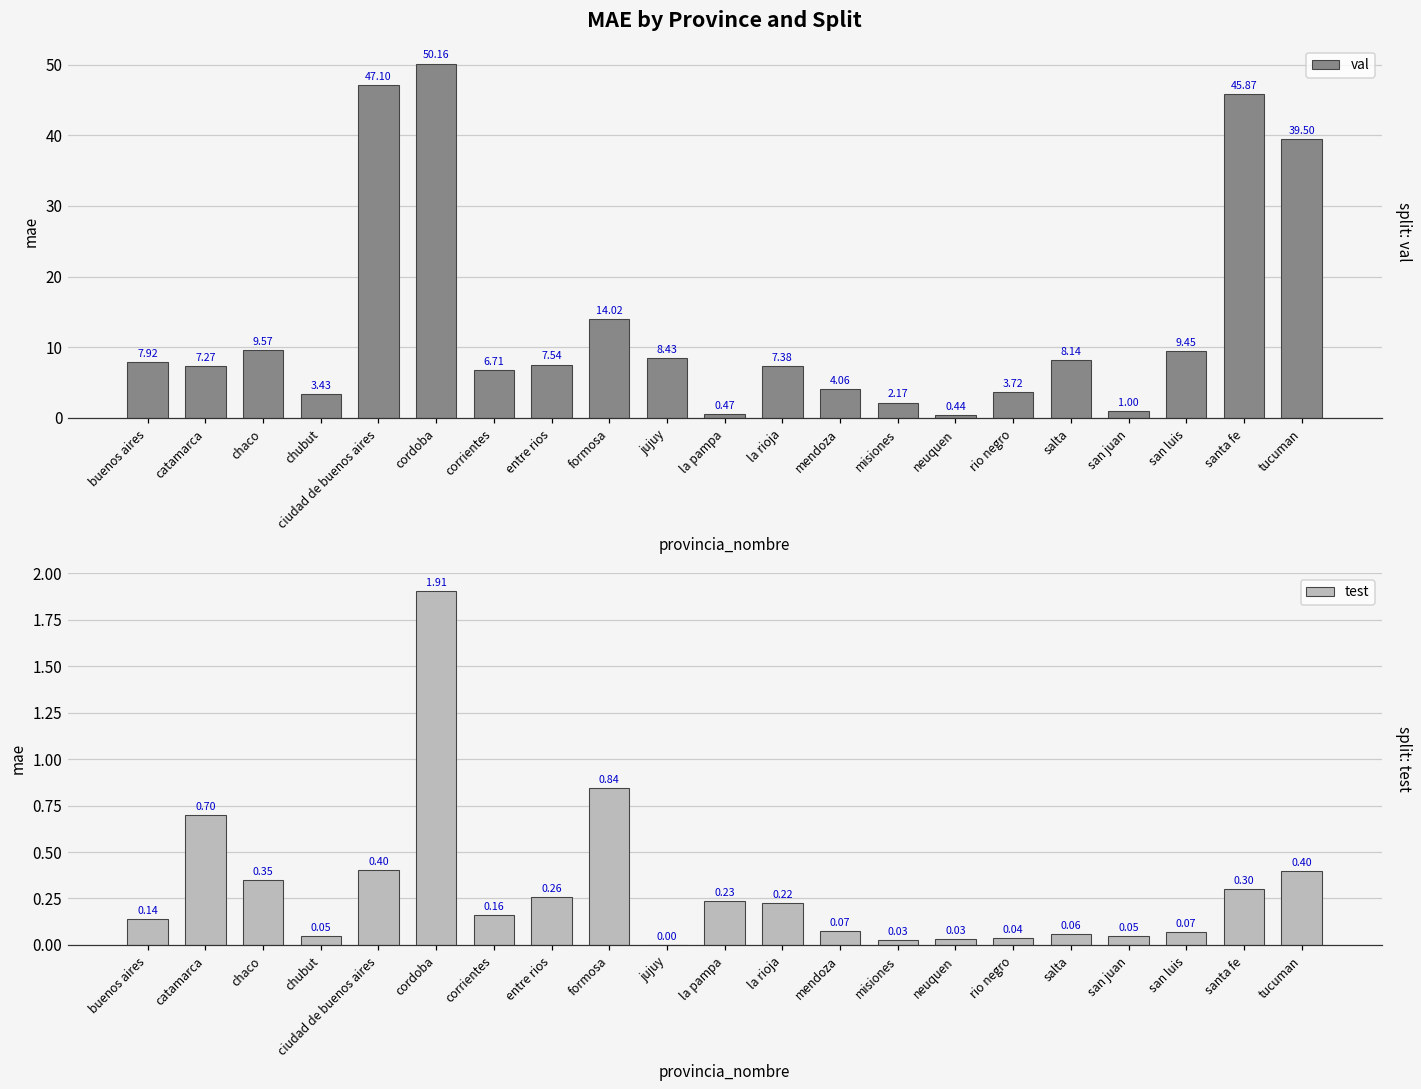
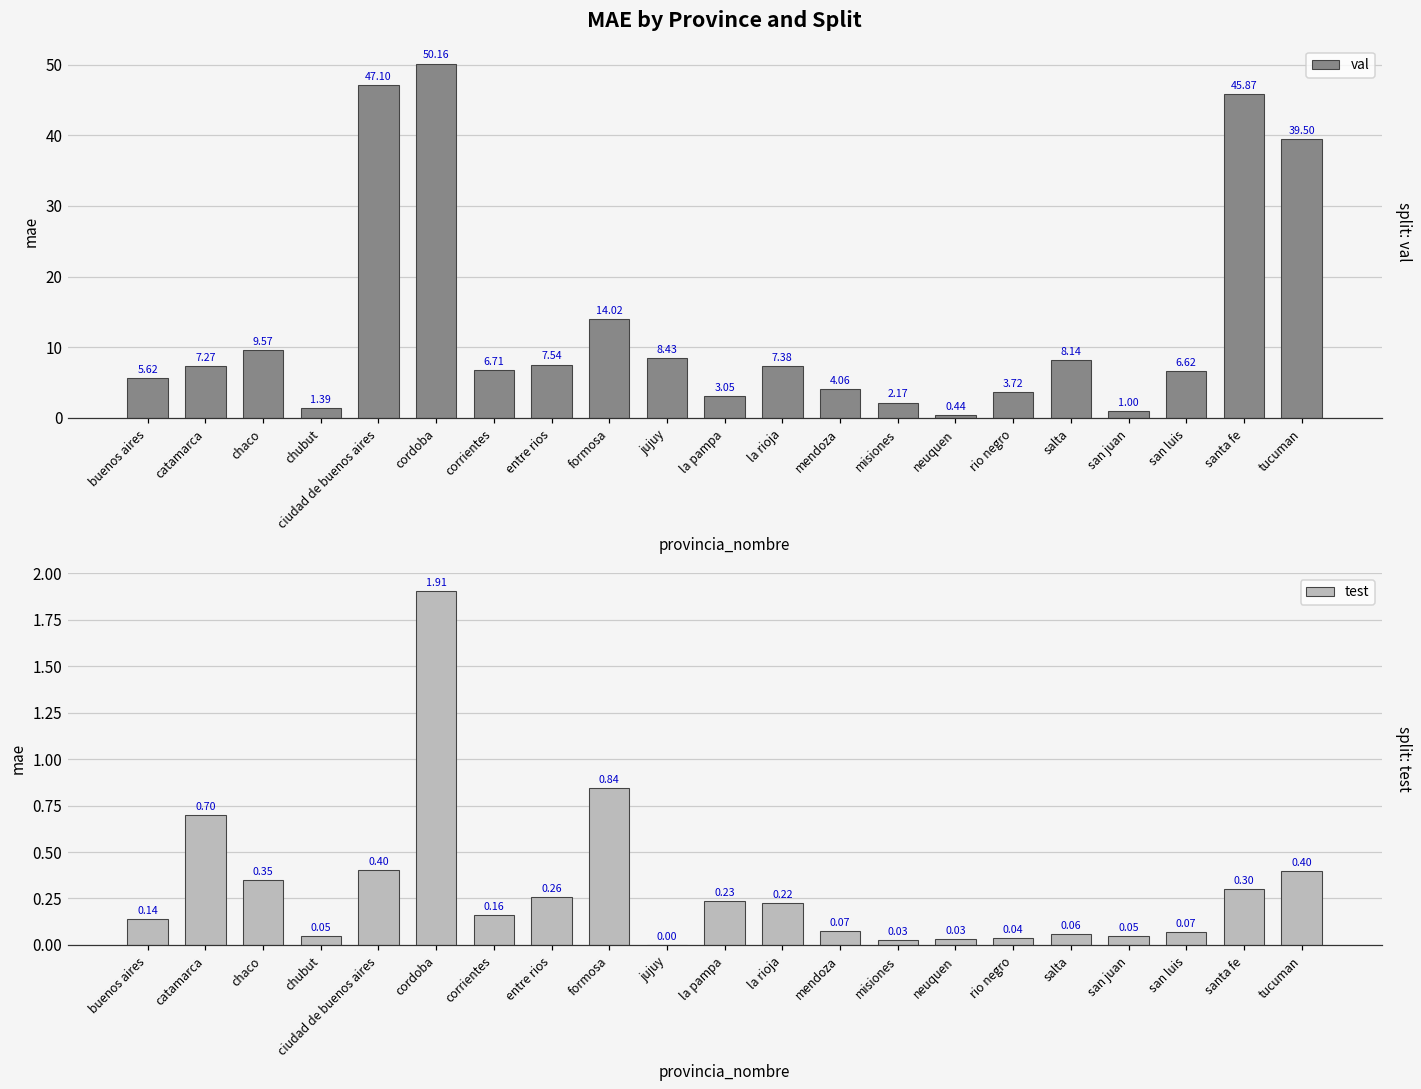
  {
    "MAE by Province and Split": {
-     "buenos aires": 7.92,
+     "buenos aires": 5.62,
      "catamarca": 7.27,
      "chaco": 9.57,
-     "chubut": 3.43,
+     "chubut": 1.39,
      "ciudad de buenos aires": 47.10,
      "cordoba": 50.16,
      "corrientes": 6.71,
      "entre rios": 7.54,
      "formosa": 14.02,
      "jujuy": 8.43,
-     "la pampa": 0.47,
+     "la pampa": 3.05,
      "la rioja": 7.38,
      "mendoza": 4.06,
      "misiones": 2.17,
      "neuquen": 0.44,
      "rio negro": 3.72,
      "salta": 8.14,
      "san juan": 1.00,
-     "san luis": 9.45,
+     "san luis": 6.62,
      "santa fe": 45.87,
      "tucuman": 39.50
    }
  }
